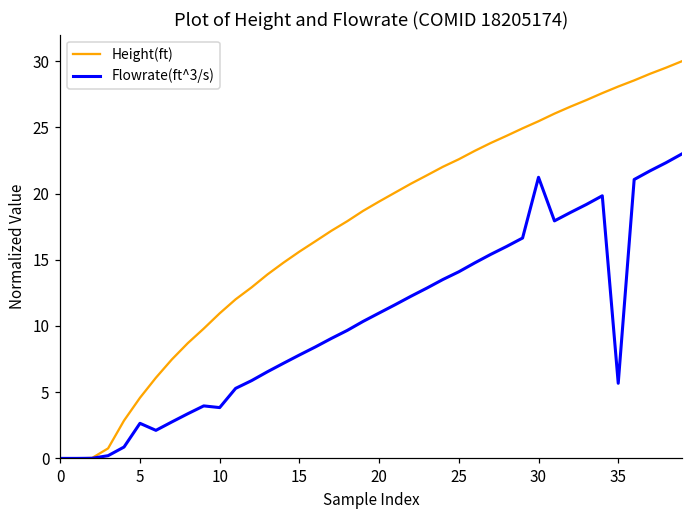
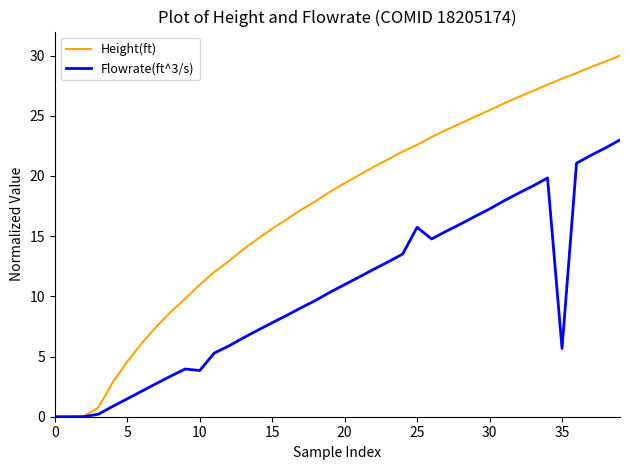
  {
    "Height(ft)": {
      "5": 4.6,
      "10": 11.0,
      "15": 15.6,
      "20": 19.4,
      "25": 22.6,
      "30": 25.5,
      "35": 28.1
    },
    "Flowrate(ft^3/s)": {
-     "5": 2.6,
+     "5": 1.5,
      "10": 3.8,
      "15": 7.8,
      "20": 11.0,
-     "25": 14.1,
-     "30": 21.2,
+     "25": 15.7,
+     "30": 17.3,
      "35": 5.7
    }
  }
